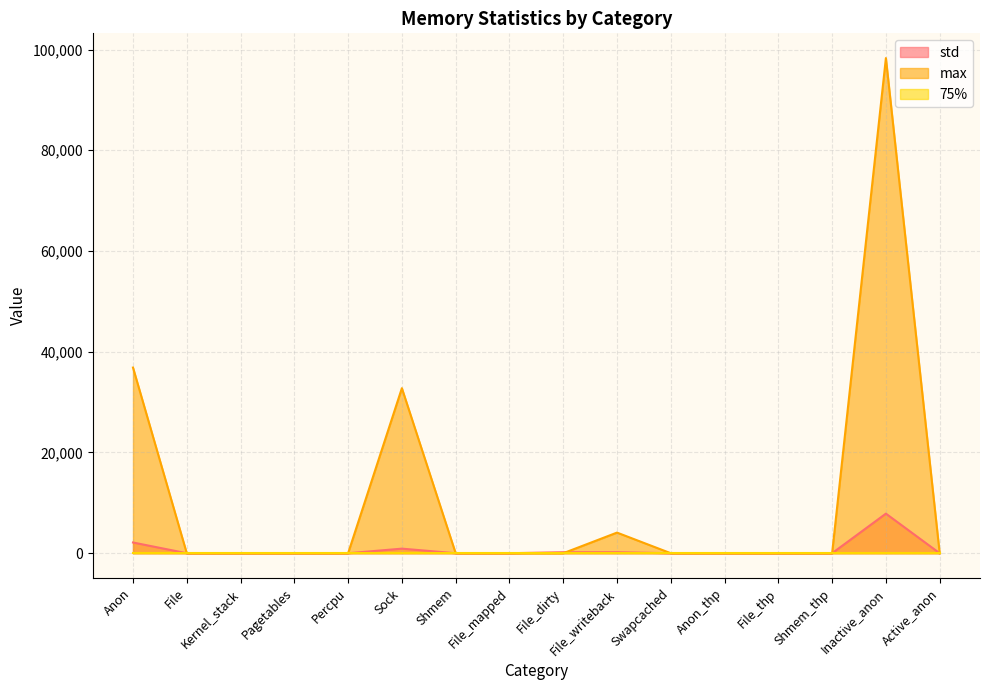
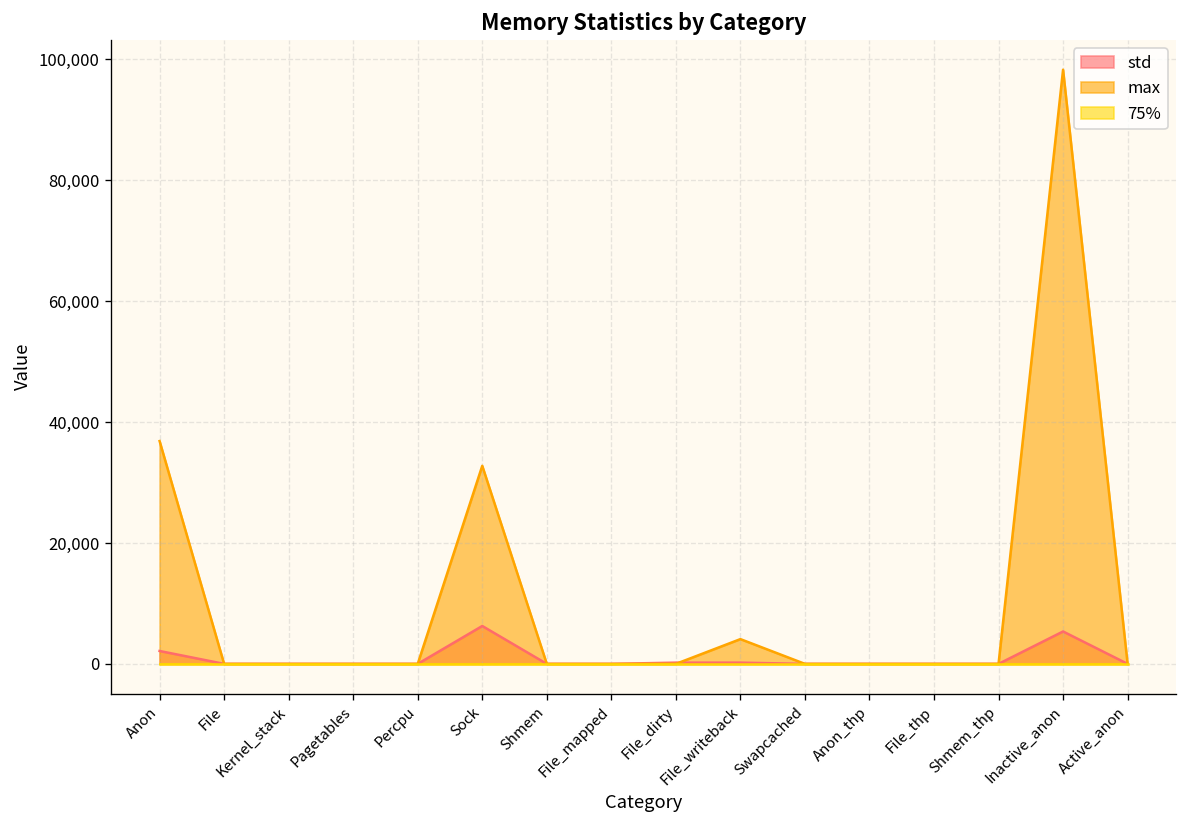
  {
    "std": {
      "Anon": "2,000",
-     "Sock": "1,000",
-     "Inactive_anon": "8,000"
+     "Sock": "6,000",
+     "Inactive_anon": "5,000"
    }
  }
